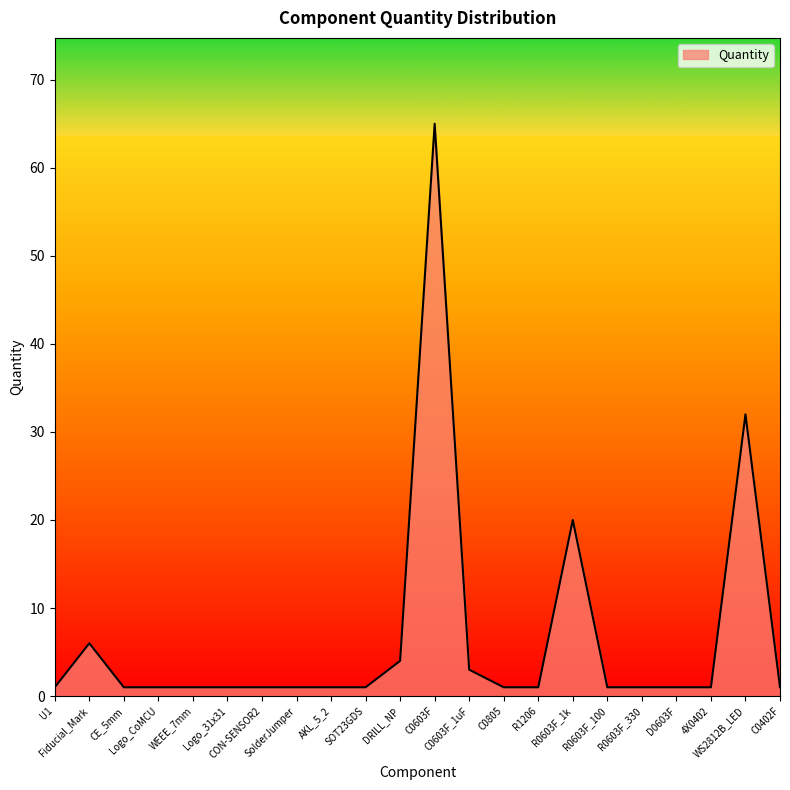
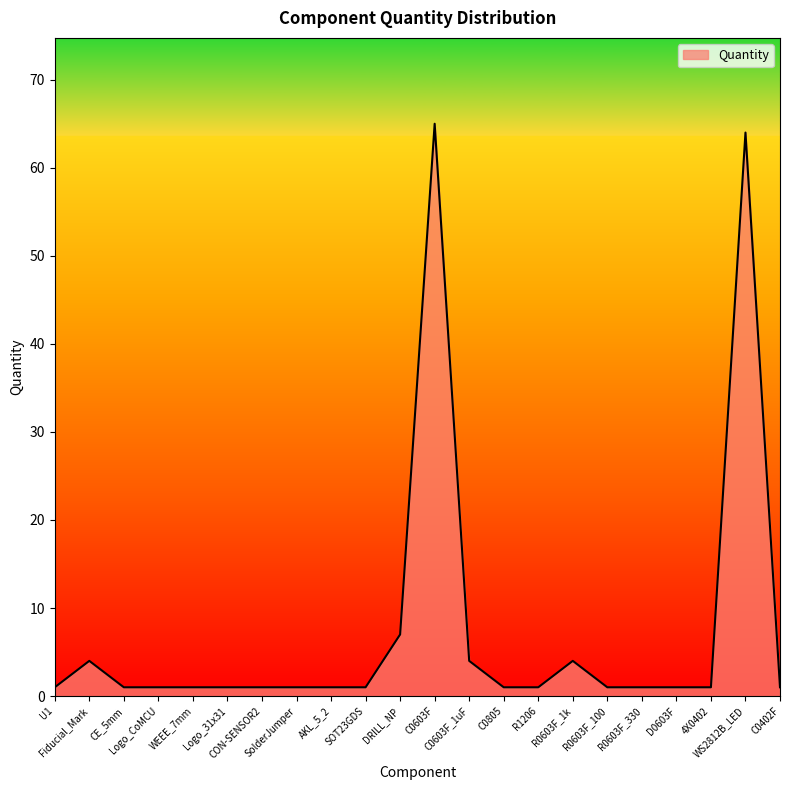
  {
    "U1": 1,
-   "Fiducial_Mark": 6,
+   "Fiducial_Mark": 4,
    "CE_5mm": 1,
    "Logo_CoMCU": 1,
    "WEEE_7mm": 1,
    "Logo_31x31": 1,
    "CON-SENSOR2": 1,
    "SolderJumper": 1,
    "AKL_5_2": 1,
    "SOT23GDS": 1,
-   "DRILL_NP": 4,
+   "DRILL_NP": 7,
    "C0603F": 65,
-   "C0603F_1uF": 3,
+   "C0603F_1uF": 4,
    "C0805": 1,
    "R1206": 1,
-   "R0603F_1k": 20,
+   "R0603F_1k": 4,
    "R0603F_100": 1,
    "R0603F_330": 1,
    "D0603F": 1,
    "4X0402": 1,
-   "WS2812B_LED": 32,
+   "WS2812B_LED": 64,
    "C0402F": 1
  }
